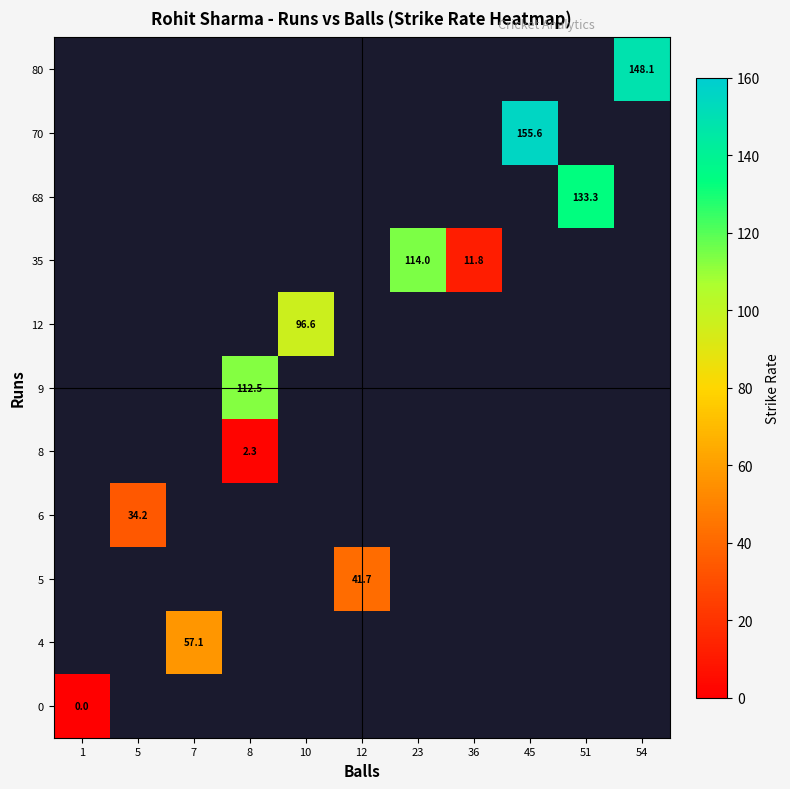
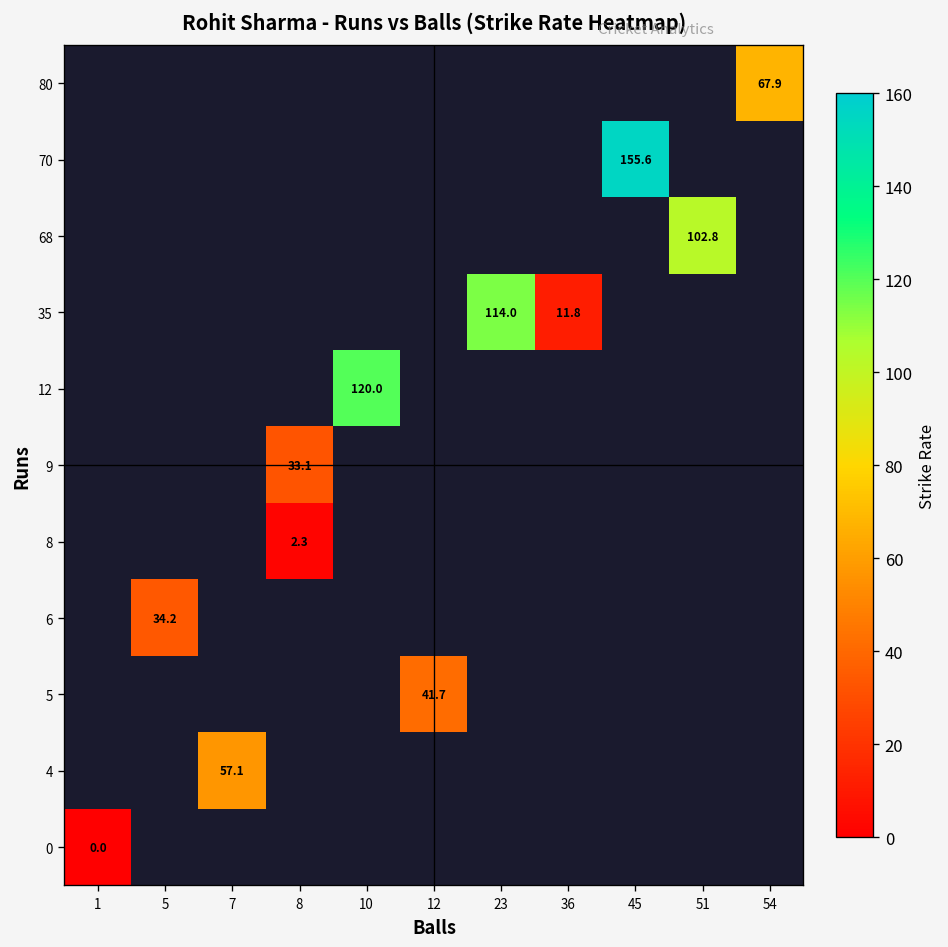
  {
    "80": {
-     "54": 148.1
+     "54": 67.9
    },
    "70": {
      "45": 155.6
    },
    "68": {
-     "51": 133.3
+     "51": 102.8
    },
    "35": {
      "23": 114.0,
      "36": 11.8
    },
    "12": {
-     "10": 96.6
+     "10": 120.0
    },
    "9": {
-     "8": 112.5
+     "8": 33.1
    },
    "8": {
      "8": 2.3
    },
    "6": {
      "5": 34.2
    },
    "5": {
      "12": 41.7
    },
    "4": {
      "7": 57.1
    },
    "0": {
      "1": 0.0
    }
  }
